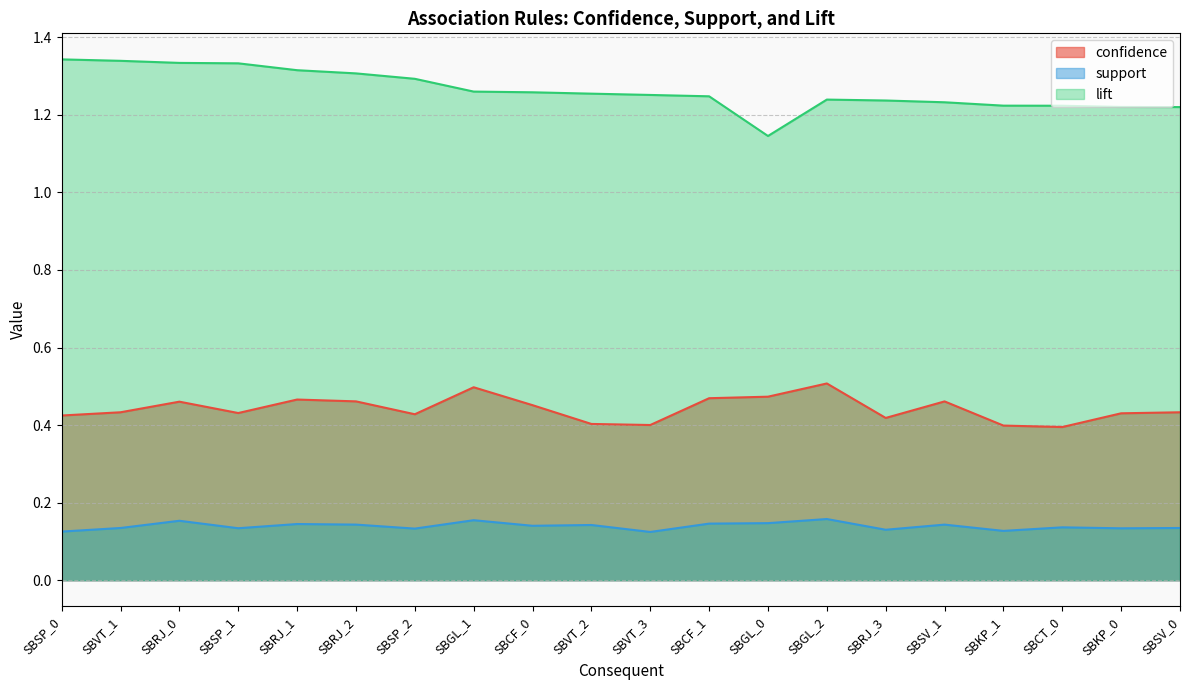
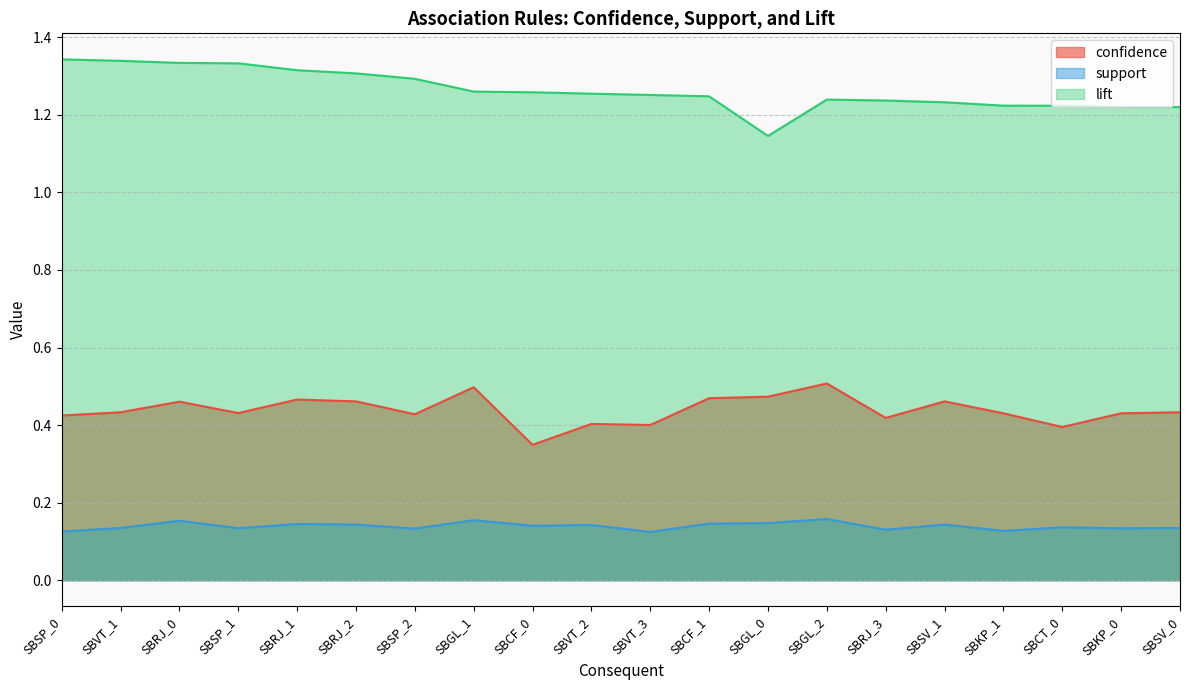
  {
    "confidence": {
      "SBSP_0": 0.42,
      "SBVT_1": 0.43,
      "SBRJ_0": 0.46,
      "SBSP_1": 0.43,
      "SBRJ_1": 0.47,
      "SBRJ_2": 0.46,
      "SBSP_2": 0.43,
      "SBGL_1": 0.50,
-     "SBCF_0": 0.45,
+     "SBCF_0": 0.35,
      "SBVT_2": 0.40,
      "SBVT_3": 0.40,
      "SBCF_1": 0.47,
      "SBGL_0": 0.47,
      "SBGL_2": 0.51,
      "SBRJ_3": 0.42,
      "SBSV_1": 0.46,
-     "SBKP_1": 0.40,
+     "SBKP_1": 0.43,
      "SBCT_0": 0.39,
      "SBKP_0": 0.43,
      "SBSV_0": 0.43
    },
    "support": {
      "SBSP_0": 0.13,
      "SBVT_1": 0.13,
      "SBRJ_0": 0.15,
      "SBSP_1": 0.13,
      "SBRJ_1": 0.14,
      "SBRJ_2": 0.14,
      "SBSP_2": 0.13,
      "SBGL_1": 0.15,
      "SBCF_0": 0.14,
      "SBVT_2": 0.14,
      "SBVT_3": 0.12,
      "SBCF_1": 0.15,
      "SBGL_0": 0.15,
      "SBGL_2": 0.16,
      "SBRJ_3": 0.13,
      "SBSV_1": 0.14,
      "SBKP_1": 0.13,
      "SBCT_0": 0.14,
      "SBKP_0": 0.13,
      "SBSV_0": 0.13
    },
    "lift": {
      "SBSP_0": 1.34,
      "SBVT_1": 1.34,
      "SBRJ_0": 1.33,
      "SBSP_1": 1.33,
      "SBRJ_1": 1.32,
      "SBRJ_2": 1.31,
      "SBSP_2": 1.29,
      "SBGL_1": 1.26,
      "SBCF_0": 1.26,
      "SBVT_2": 1.25,
      "SBVT_3": 1.25,
      "SBCF_1": 1.25,
      "SBGL_0": 1.15,
      "SBGL_2": 1.24,
      "SBRJ_3": 1.24,
      "SBSV_1": 1.23,
      "SBKP_1": 1.22,
      "SBSV_0": 1.22
    }
  }
